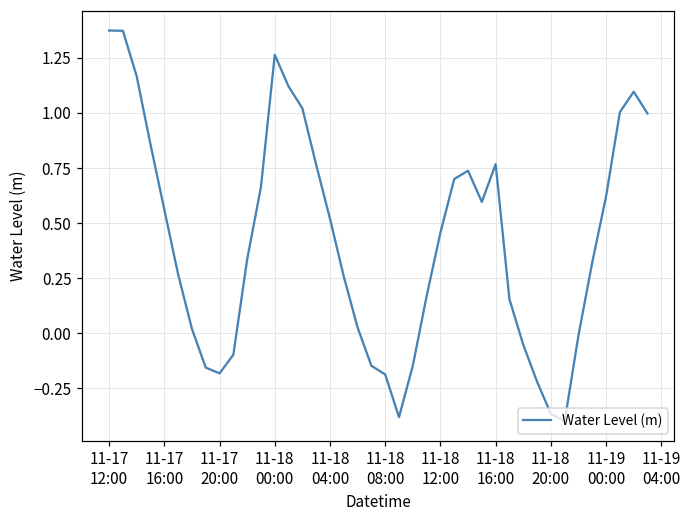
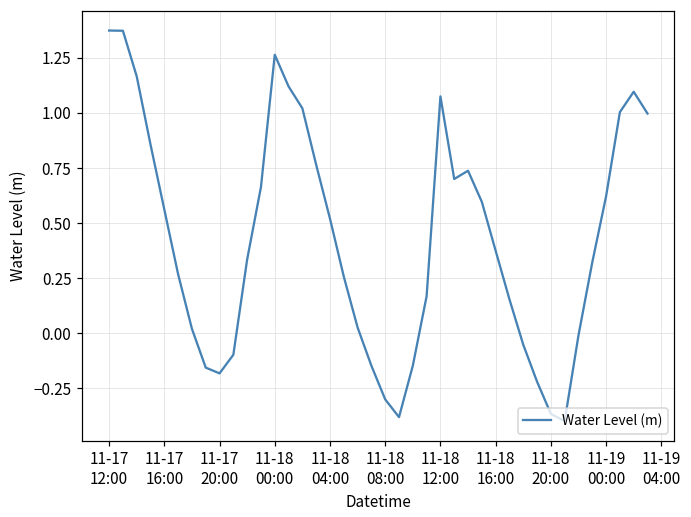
  {
    "11-17 12:00": 1.37,
    "11-17 16:00": 0.56,
    "11-17 20:00": -0.18,
    "11-18 00:00": 1.26,
    "11-18 04:00": 0.52,
-   "11-18 08:00": -0.19,
-   "11-18 12:00": 0.46,
-   "11-18 16:00": 0.77,
+   "11-18 08:00": -0.30,
+   "11-18 12:00": 1.08,
+   "11-18 16:00": 0.37,
    "11-19 00:00": 0.62
  }
